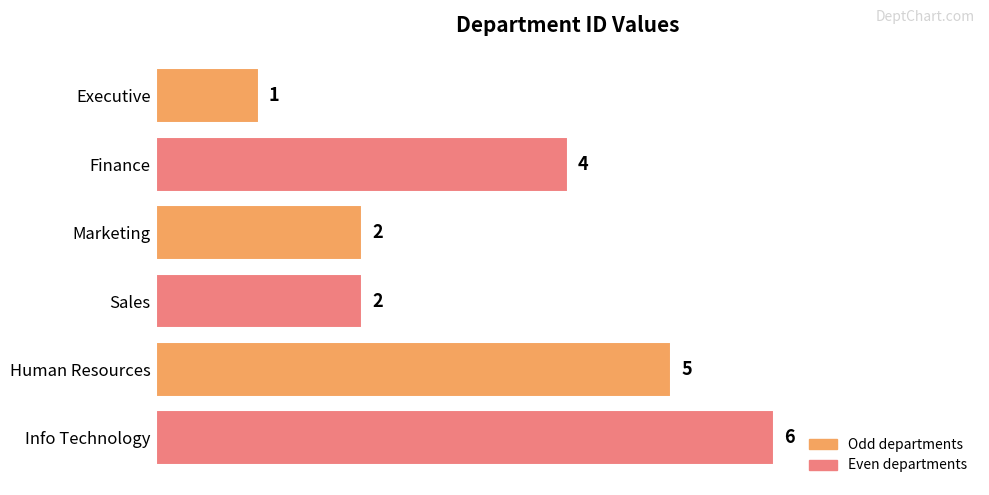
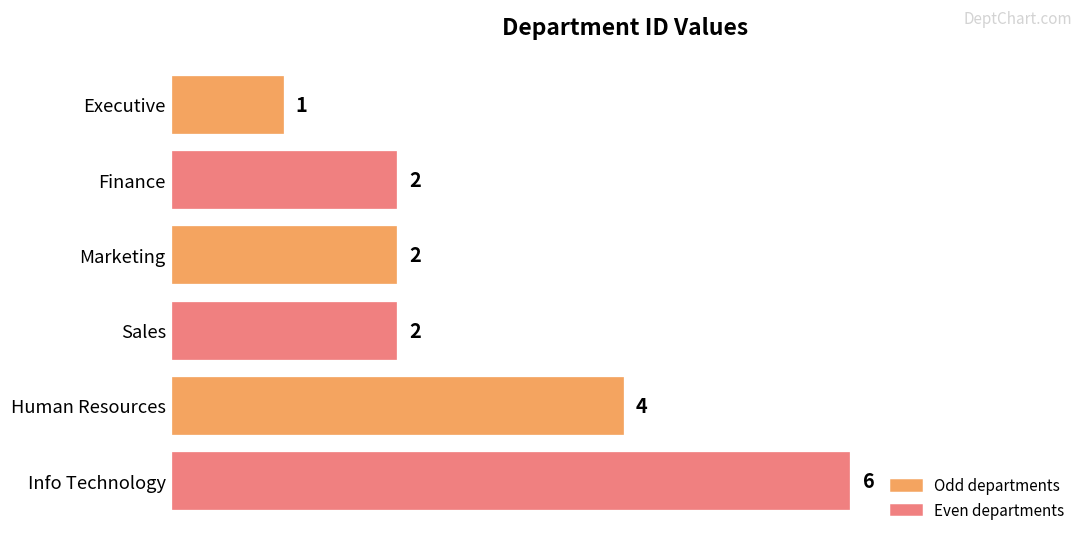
  {
    "Executive": 1,
-   "Finance": 4,
+   "Finance": 2,
    "Marketing": 2,
    "Sales": 2,
-   "Human Resources": 5,
+   "Human Resources": 4,
    "Info Technology": 6
  }
